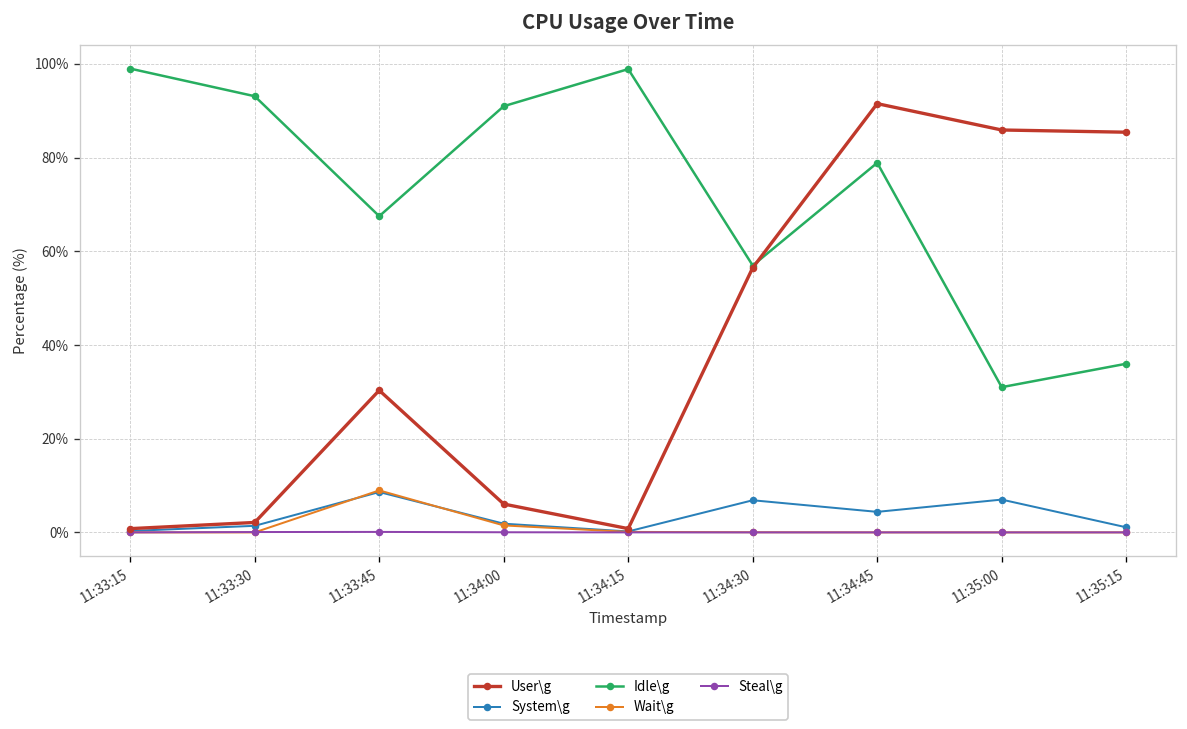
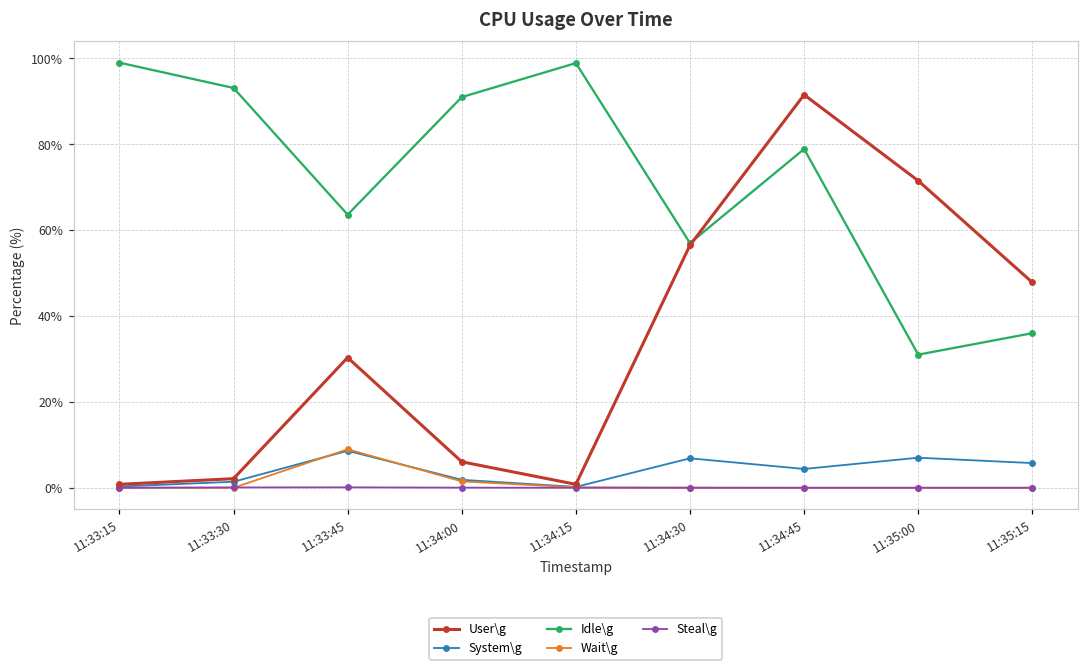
  {
    "User\\g": {
      "11:33:30": "2%",
      "11:33:45": "30%",
      "11:34:00": "6%",
      "11:34:45": "92%",
-     "11:35:00": "86%",
-     "11:35:15": "85%"
+     "11:35:00": "72%",
+     "11:35:15": "48%"
    },
    "System\\g": {
      "11:33:30": "1%",
      "11:34:30": "7%",
      "11:34:45": "4%",
      "11:35:00": "7%",
-     "11:35:15": "1%"
+     "11:35:15": "6%"
    },
    "Idle\\g": {
      "11:33:15": "99%",
      "11:33:30": "93%",
-     "11:33:45": "68%",
+     "11:33:45": "64%",
      "11:34:00": "91%",
      "11:34:15": "99%",
      "11:34:45": "79%",
      "11:35:00": "31%",
      "11:35:15": "36%"
    },
    "Steal\\g": {
      "11:33:45": "0%",
      "11:34:00": "0%"
    }
  }
